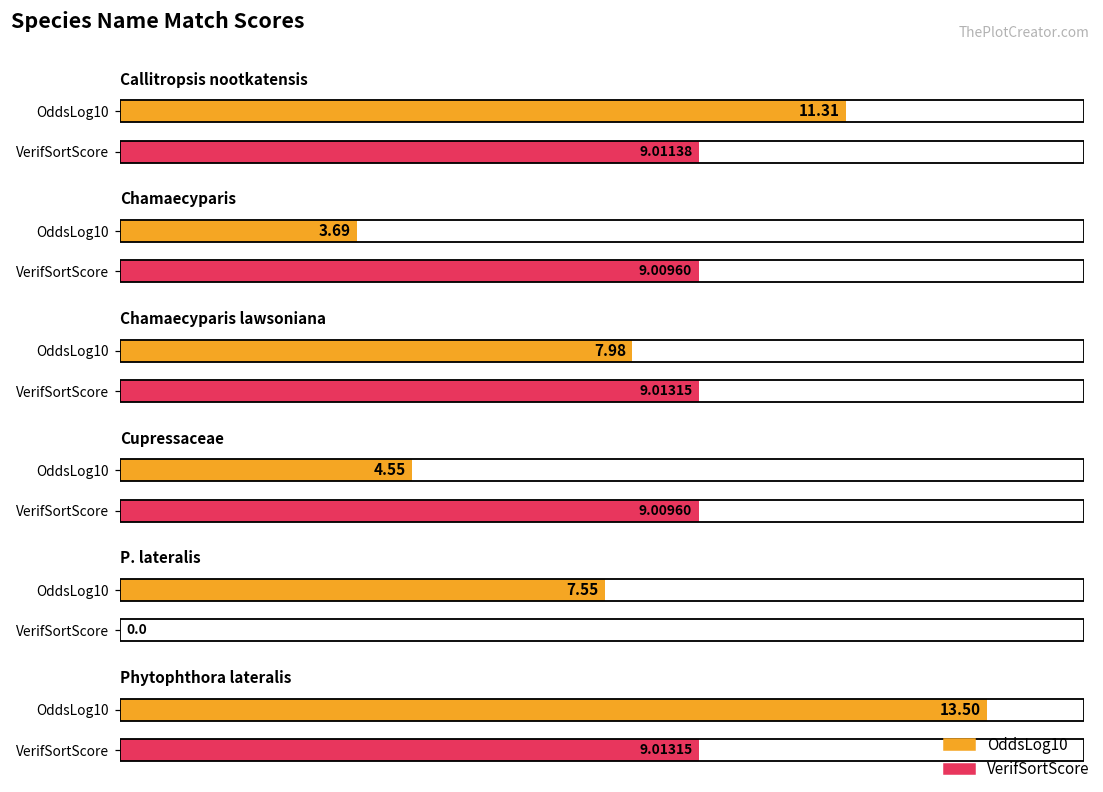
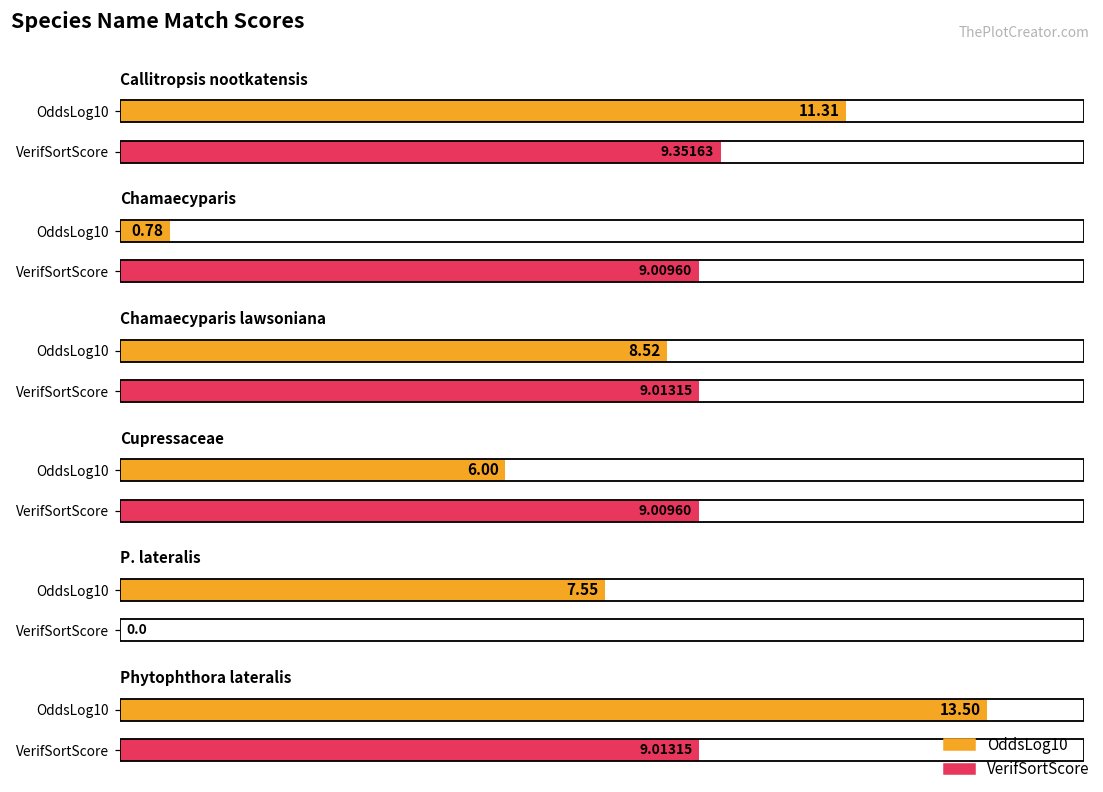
  {
    "Callitropsis nootkatensis": {
      "OddsLog10": 11.31,
-     "VerifSortScore": 9.01138
+     "VerifSortScore": 9.35163
    },
    "Chamaecyparis": {
-     "OddsLog10": 3.69,
+     "OddsLog10": 0.78,
      "VerifSortScore": 9.00960
    },
    "Chamaecyparis lawsoniana": {
-     "OddsLog10": 7.98,
+     "OddsLog10": 8.52,
      "VerifSortScore": 9.01315
    },
    "Cupressaceae": {
-     "OddsLog10": 4.55,
+     "OddsLog10": 6.00,
      "VerifSortScore": 9.00960
    },
    "P. lateralis": {
      "OddsLog10": 7.55,
      "VerifSortScore": 0.0
    },
    "Phytophthora lateralis": {
      "OddsLog10": 13.50,
      "VerifSortScore": 9.01315
    }
  }
